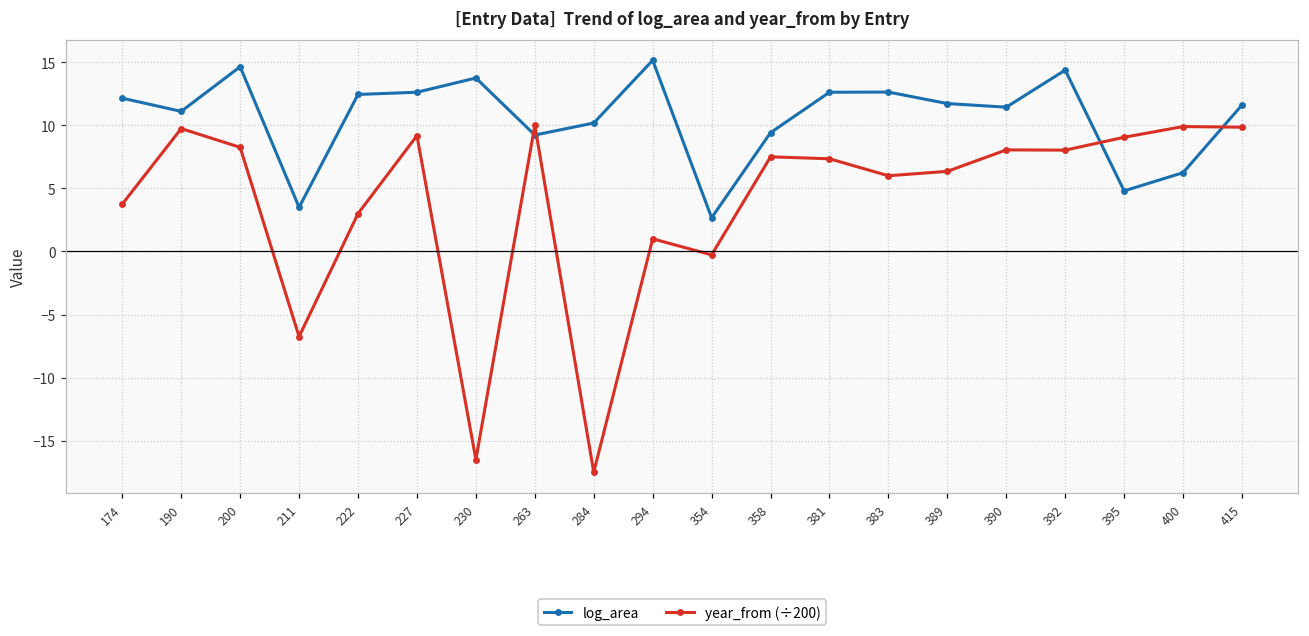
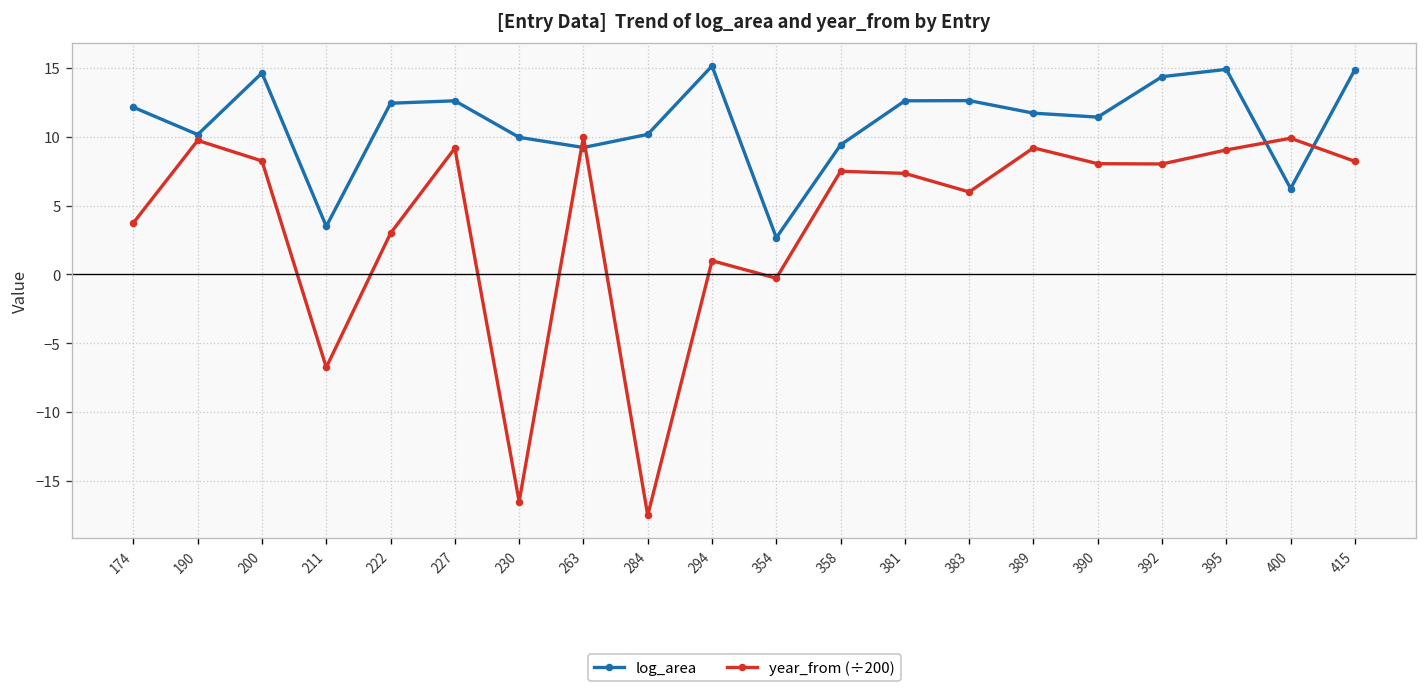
  {
    "log_area": {
      "174": 12.1,
-     "190": 11.1,
+     "190": 10.2,
      "200": 14.6,
      "211": 3.5,
      "222": 12.4,
      "227": 12.6,
-     "230": 13.7,
+     "230": 10.0,
      "263": 9.2,
      "284": 10.2,
      "294": 15.2,
      "354": 2.7,
      "358": 9.4,
      "381": 12.6,
      "383": 12.6,
      "389": 11.7,
      "390": 11.4,
      "392": 14.4,
-     "395": 4.8,
+     "395": 14.9,
      "400": 6.2,
-     "415": 11.6
+     "415": 14.9
    },
    "year_from (÷200)": {
      "174": 3.8,
      "190": 9.7,
      "200": 8.3,
      "211": -6.8,
      "222": 3.0,
      "227": 9.2,
      "230": -16.5,
      "263": 10.0,
      "284": -17.5,
      "294": 1.0,
      "354": -0.3,
      "358": 7.5,
      "381": 7.3,
      "383": 6.0,
-     "389": 6.4,
+     "389": 9.2,
      "390": 8.1,
      "392": 8.0,
      "395": 9.1,
      "400": 9.9,
-     "415": 9.9
+     "415": 8.2
    }
  }
